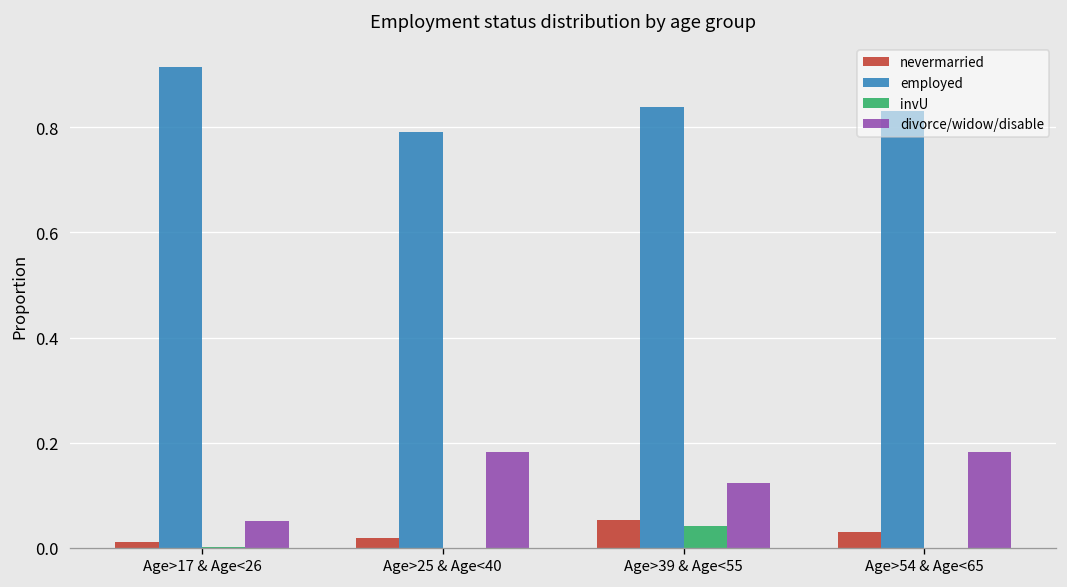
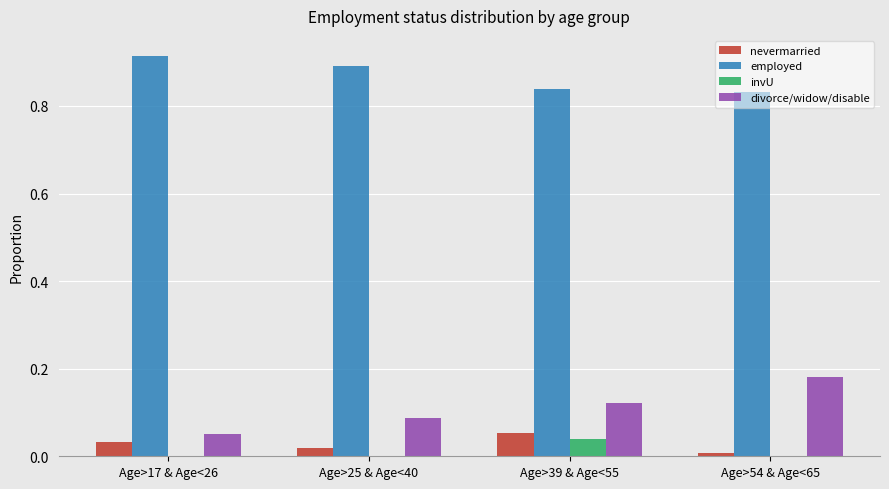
  {
    "nevermarried": {
-     "Age>17 & Age<26": 0.01,
+     "Age>17 & Age<26": 0.03,
      "Age>25 & Age<40": 0.02,
      "Age>39 & Age<55": 0.05,
-     "Age>54 & Age<65": 0.03
+     "Age>54 & Age<65": 0.01
    },
    "employed": {
      "Age>17 & Age<26": 0.91,
-     "Age>25 & Age<40": 0.79,
+     "Age>25 & Age<40": 0.89,
      "Age>39 & Age<55": 0.84
    },
    "invU": {
      "Age>39 & Age<55": 0.04
    },
    "divorce/widow/disable": {
      "Age>17 & Age<26": 0.05,
-     "Age>25 & Age<40": 0.18,
+     "Age>25 & Age<40": 0.09,
      "Age>39 & Age<55": 0.12,
      "Age>54 & Age<65": 0.18
    }
  }
